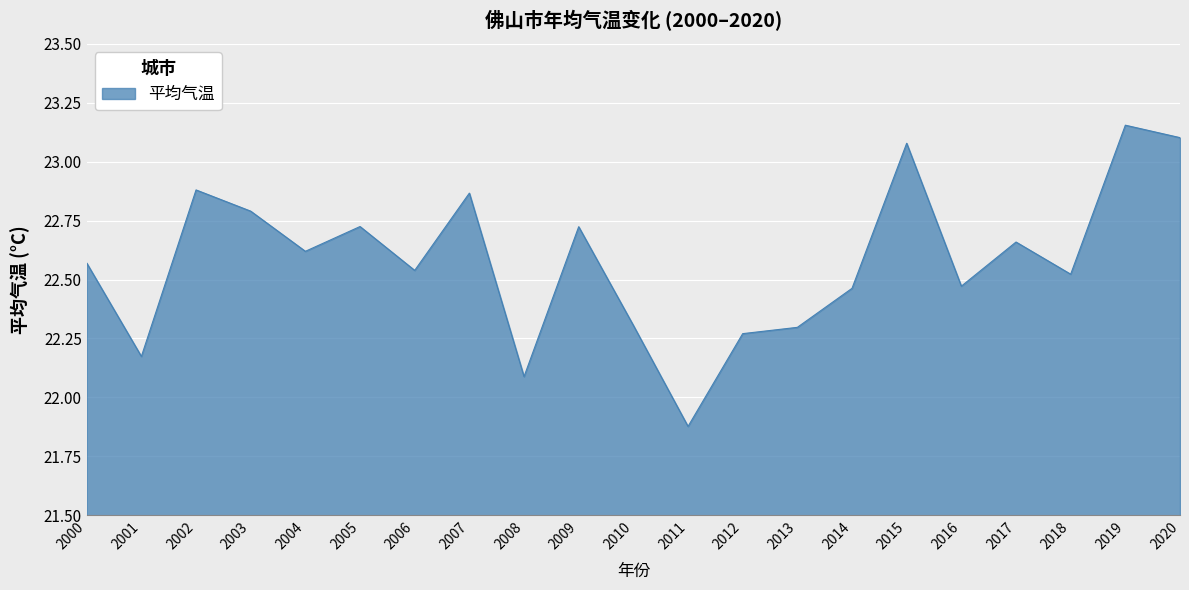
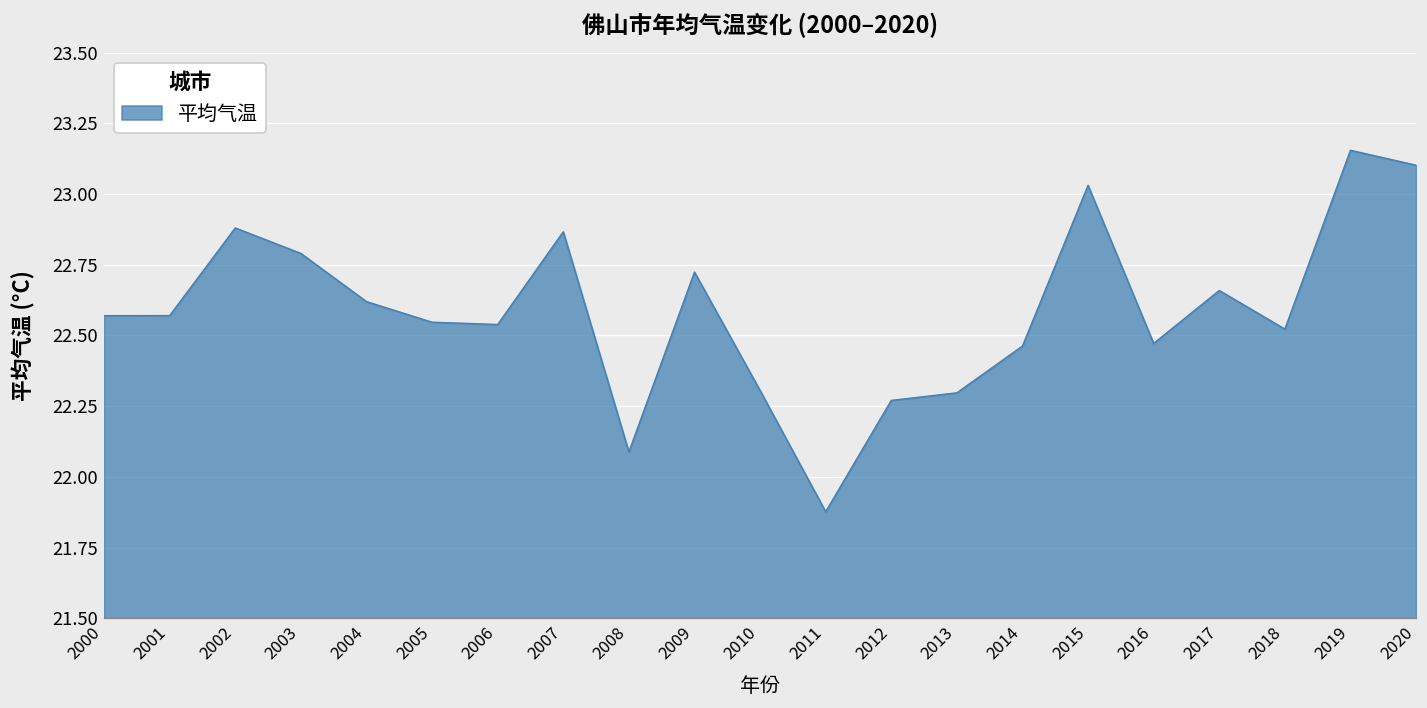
  {
    "2000": 22.57,
-   "2001": 22.17,
+   "2001": 22.57,
    "2002": 22.88,
    "2003": 22.79,
    "2004": 22.62,
-   "2005": 22.72,
+   "2005": 22.55,
    "2006": 22.54,
    "2007": 22.87,
    "2008": 22.09,
    "2009": 22.72,
    "2010": 22.31,
    "2011": 21.88,
    "2012": 22.27,
    "2013": 22.30,
    "2014": 22.46,
-   "2015": 23.08,
+   "2015": 23.03,
    "2016": 22.47,
    "2017": 22.66,
    "2018": 22.52,
    "2019": 23.15,
    "2020": 23.10
  }
